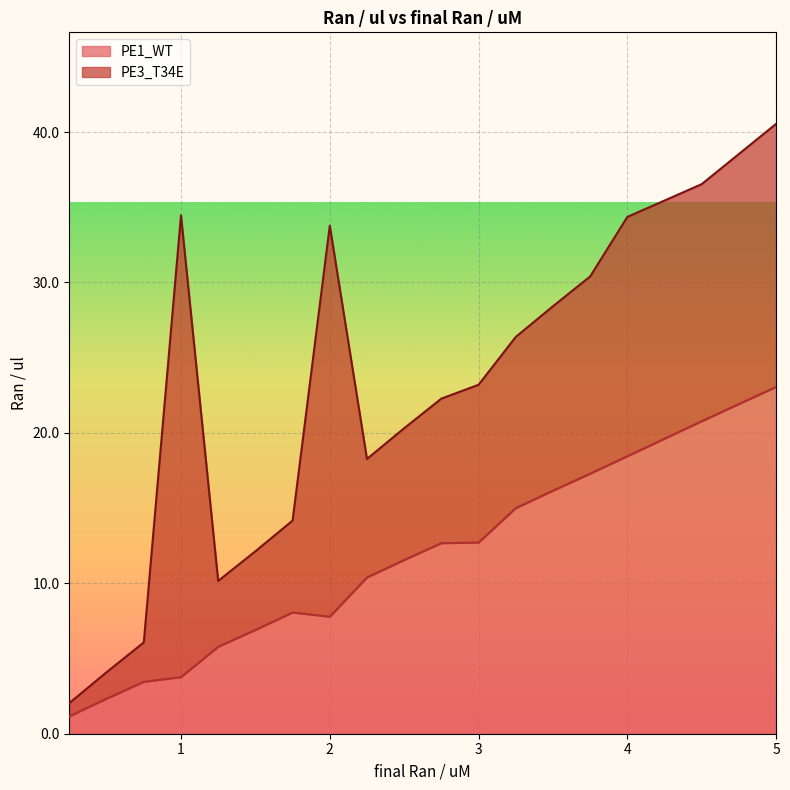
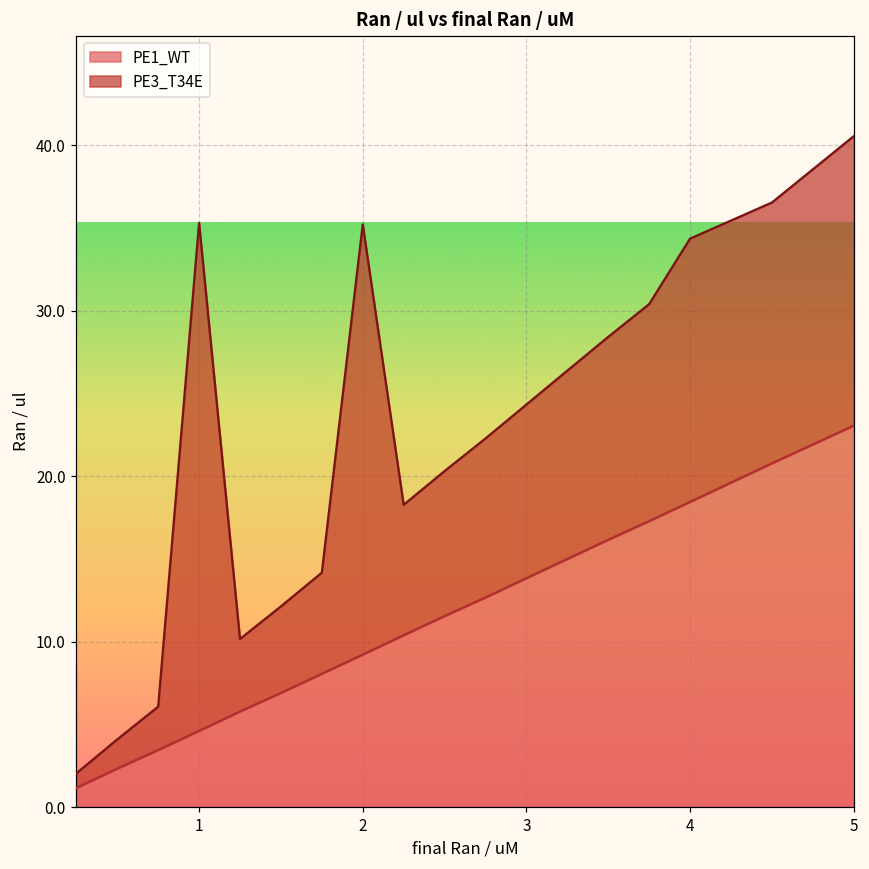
  {
    "PE1_WT": {
-     "1": 3.8,
-     "2": 7.8,
-     "3": 12.7,
+     "1": 4.6,
+     "2": 9.2,
+     "3": 13.8,
      "4": 18.5,
      "5": 23.1
    },
    "PE3_T34E": {
      "1": 30.7,
      "2": 26.0,
      "3": 10.5,
      "4": 15.9,
      "5": 17.5
    }
  }
